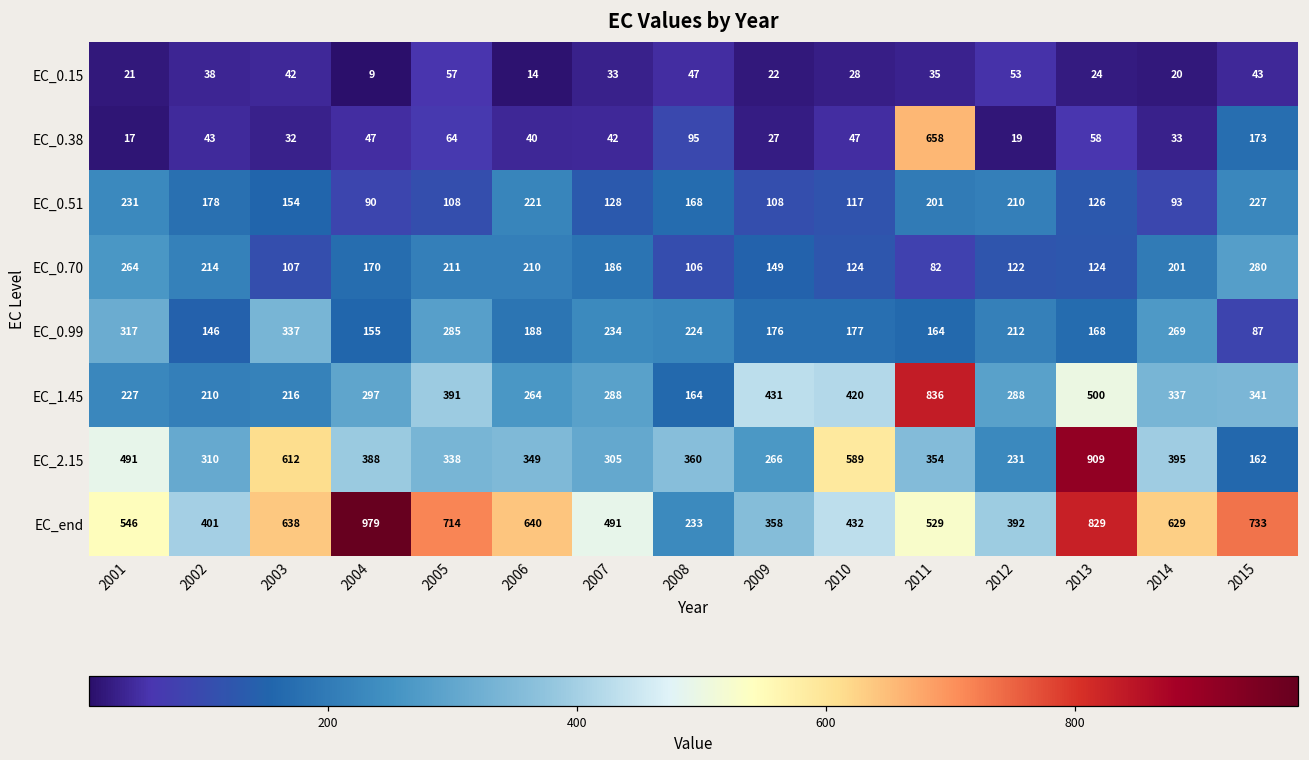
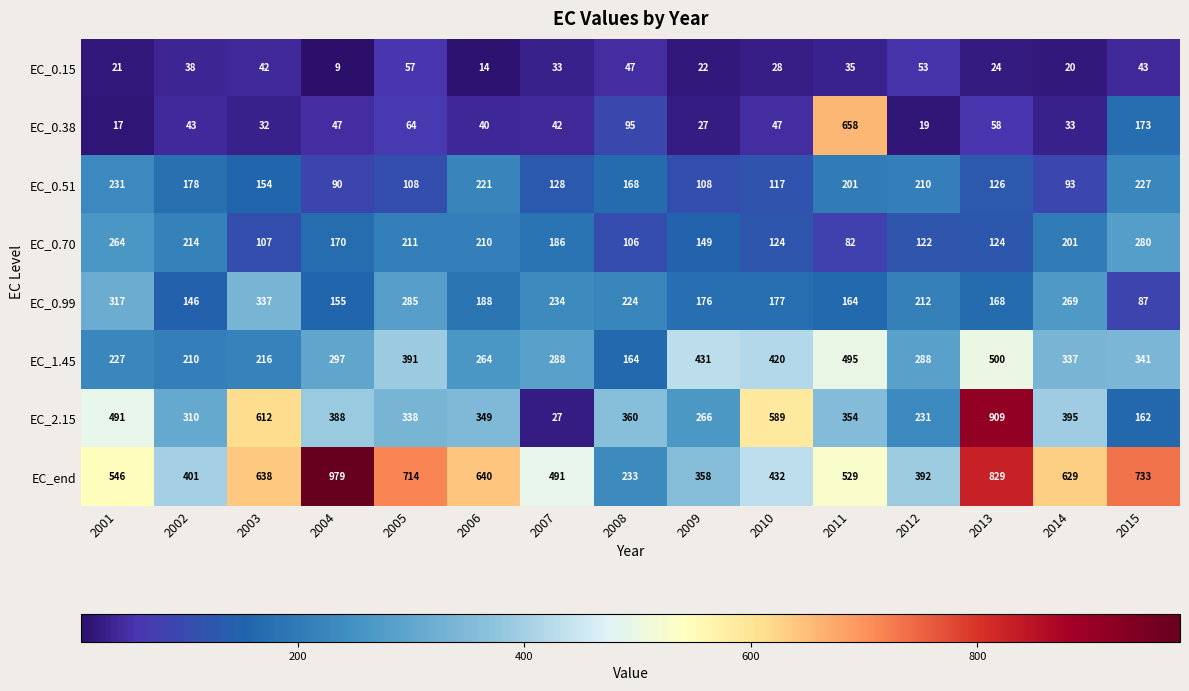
  {
    "EC_0.15": {
      "2001": 21,
      "2002": 38,
      "2003": 42,
      "2004": 9,
      "2005": 57,
      "2006": 14,
      "2007": 33,
      "2008": 47,
      "2009": 22,
      "2010": 28,
      "2011": 35,
      "2012": 53,
      "2013": 24,
      "2014": 20,
      "2015": 43
    },
    "EC_0.38": {
      "2001": 17,
      "2002": 43,
      "2003": 32,
      "2004": 47,
      "2005": 64,
      "2006": 40,
      "2007": 42,
      "2008": 95,
      "2009": 27,
      "2010": 47,
      "2011": 658,
      "2012": 19,
      "2013": 58,
      "2014": 33,
      "2015": 173
    },
    "EC_0.51": {
      "2001": 231,
      "2002": 178,
      "2003": 154,
      "2004": 90,
      "2005": 108,
      "2006": 221,
      "2007": 128,
      "2008": 168,
      "2009": 108,
      "2010": 117,
      "2011": 201,
      "2012": 210,
      "2013": 126,
      "2014": 93,
      "2015": 227
    },
    "EC_0.70": {
      "2001": 264,
      "2002": 214,
      "2003": 107,
      "2004": 170,
      "2005": 211,
      "2006": 210,
      "2007": 186,
      "2008": 106,
      "2009": 149,
      "2010": 124,
      "2011": 82,
      "2012": 122,
      "2013": 124,
      "2014": 201,
      "2015": 280
    },
    "EC_0.99": {
      "2001": 317,
      "2002": 146,
      "2003": 337,
      "2004": 155,
      "2005": 285,
      "2006": 188,
      "2007": 234,
      "2008": 224,
      "2009": 176,
      "2010": 177,
      "2011": 164,
      "2012": 212,
      "2013": 168,
      "2014": 269,
      "2015": 87
    },
    "EC_1.45": {
      "2001": 227,
      "2002": 210,
      "2003": 216,
      "2004": 297,
      "2005": 391,
      "2006": 264,
      "2007": 288,
      "2008": 164,
      "2009": 431,
      "2010": 420,
-     "2011": 836,
+     "2011": 495,
      "2012": 288,
      "2013": 500,
      "2014": 337,
      "2015": 341
    },
    "EC_2.15": {
      "2001": 491,
      "2002": 310,
      "2003": 612,
      "2004": 388,
      "2005": 338,
      "2006": 349,
-     "2007": 305,
+     "2007": 27,
      "2008": 360,
      "2009": 266,
      "2010": 589,
      "2011": 354,
      "2012": 231,
      "2013": 909,
      "2014": 395,
      "2015": 162
    },
    "EC_end": {
      "2001": 546,
      "2002": 401,
      "2003": 638,
      "2004": 979,
      "2005": 714,
      "2006": 640,
      "2007": 491,
      "2008": 233,
      "2009": 358,
      "2010": 432,
      "2011": 529,
      "2012": 392,
      "2013": 829,
      "2014": 629,
      "2015": 733
    }
  }
